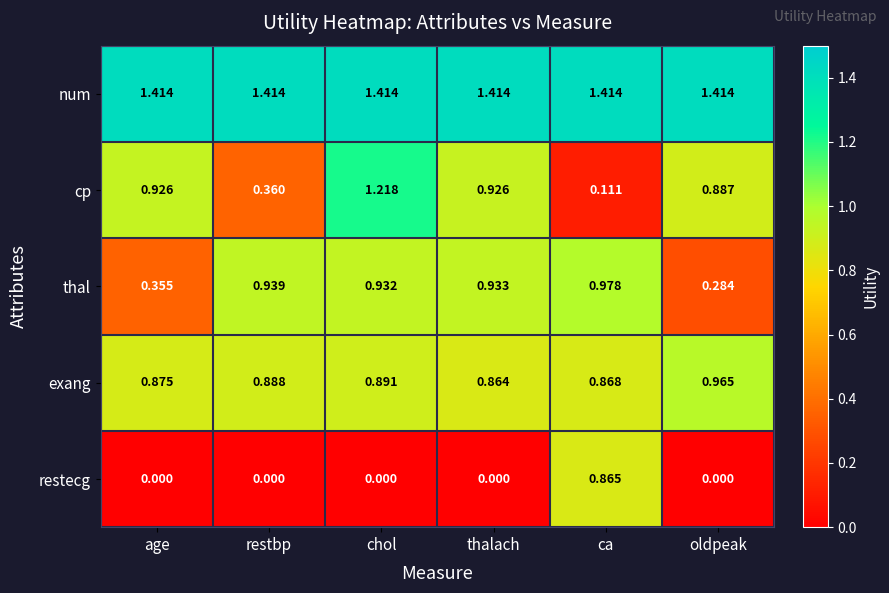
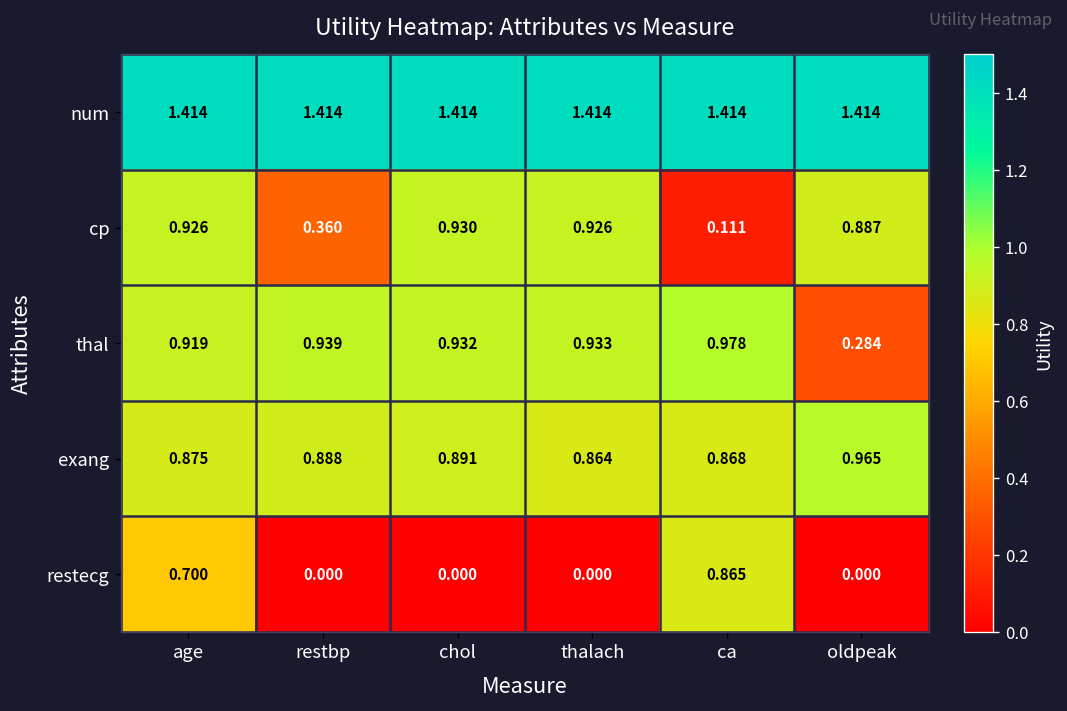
  {
    "num": {
      "age": 1.414,
      "restbp": 1.414,
      "chol": 1.414,
      "thalach": 1.414,
      "ca": 1.414,
      "oldpeak": 1.414
    },
    "cp": {
      "age": 0.926,
      "restbp": 0.360,
-     "chol": 1.218,
+     "chol": 0.930,
      "thalach": 0.926,
      "ca": 0.111,
      "oldpeak": 0.887
    },
    "thal": {
-     "age": 0.355,
+     "age": 0.919,
      "restbp": 0.939,
      "chol": 0.932,
      "thalach": 0.933,
      "ca": 0.978,
      "oldpeak": 0.284
    },
    "exang": {
      "age": 0.875,
      "restbp": 0.888,
      "chol": 0.891,
      "thalach": 0.864,
      "ca": 0.868,
      "oldpeak": 0.965
    },
    "restecg": {
-     "age": 0.000,
+     "age": 0.700,
      "restbp": 0.000,
      "chol": 0.000,
      "thalach": 0.000,
      "ca": 0.865,
      "oldpeak": 0.000
    }
  }
